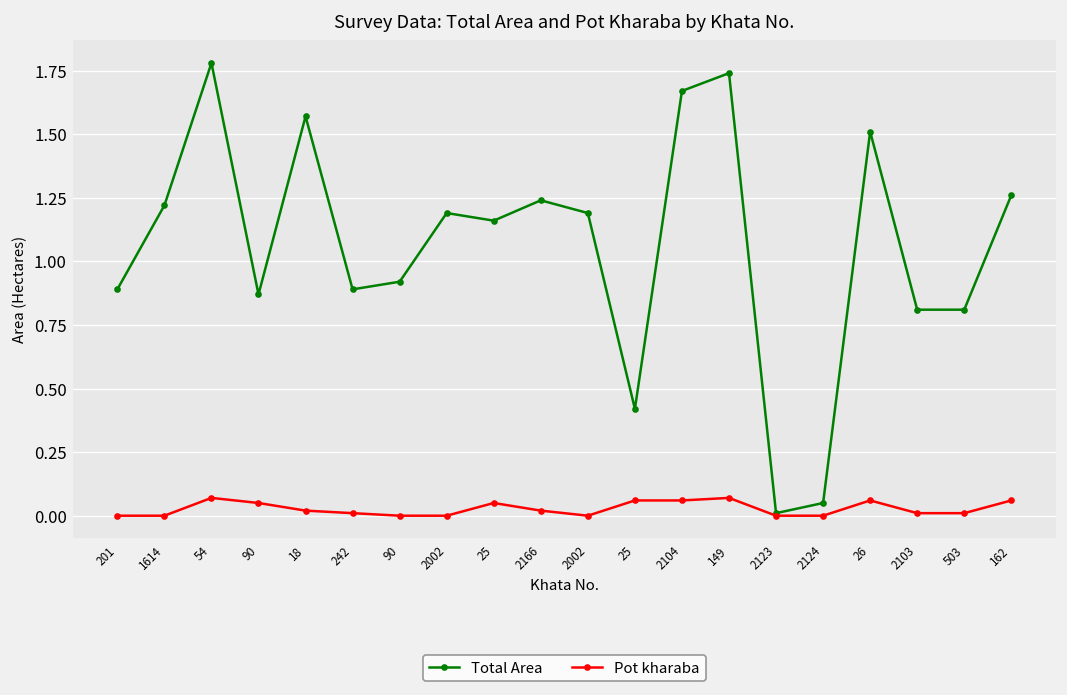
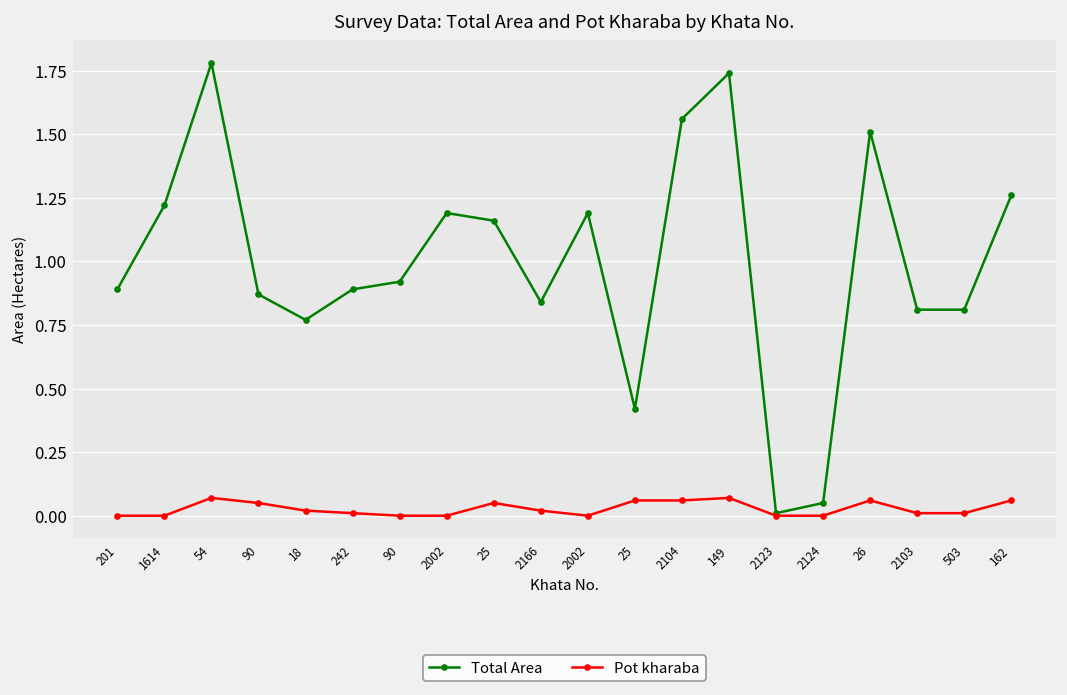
  {
    "Total Area": {
      "201": 0.89,
      "1614": 1.22,
      "54": 1.78,
-     "18": 1.57,
+     "18": 0.77,
      "242": 0.89,
-     "2166": 1.24,
-     "2104": 1.67,
+     "2166": 0.84,
+     "2104": 1.56,
      "149": 1.74,
      "2124": 0.05,
      "26": 1.51,
      "2103": 0.81,
      "503": 0.81,
      "162": 1.26
    },
    "Pot kharaba": {
      "201": 0.00,
      "1614": 0.00,
      "54": 0.07,
      "18": 0.02,
      "242": 0.01,
      "2166": 0.02,
      "2104": 0.06,
      "149": 0.07,
      "2124": 0.00,
      "26": 0.06,
      "2103": 0.01,
      "503": 0.01,
      "162": 0.06
    }
  }
